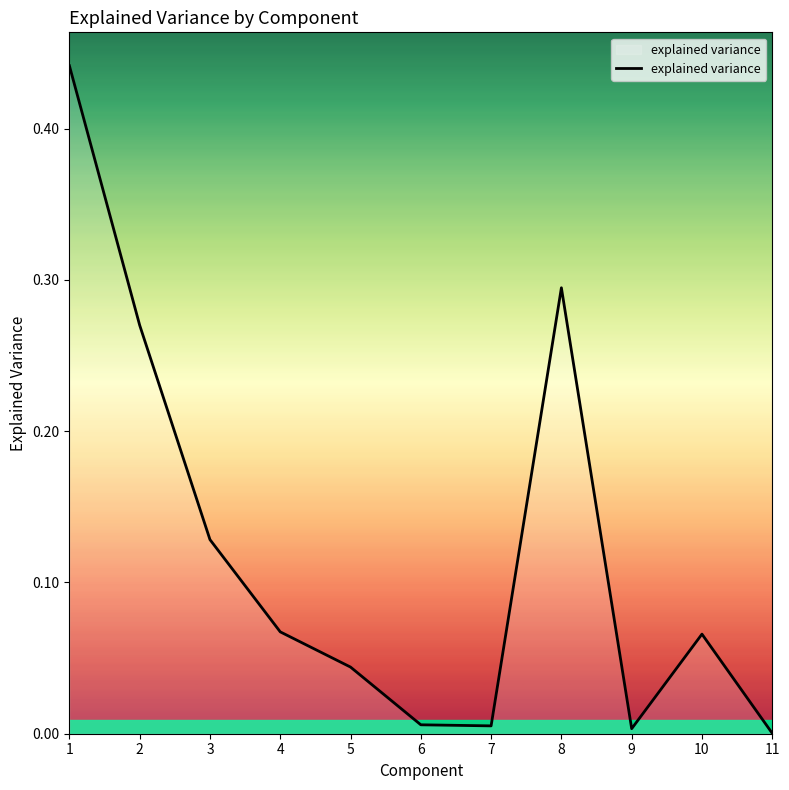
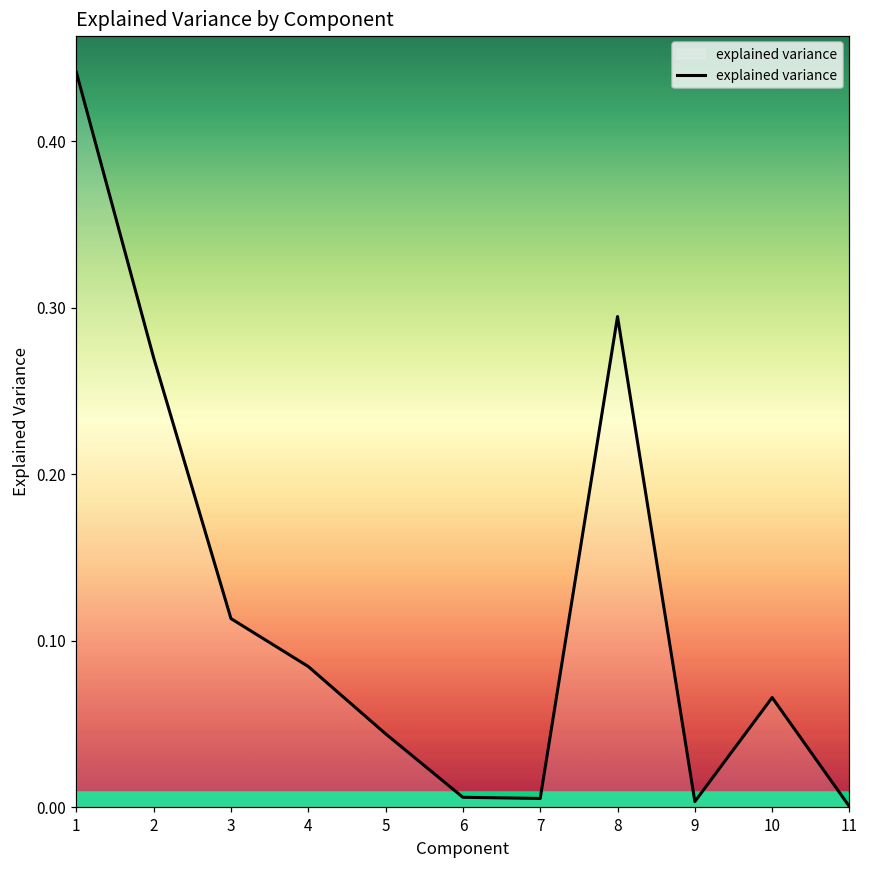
  {
    "1": 0.442,
    "2": 0.270,
-   "3": 0.128,
-   "4": 0.067,
+   "3": 0.113,
+   "4": 0.084,
    "5": 0.044,
    "8": 0.295,
    "10": 0.066
  }
